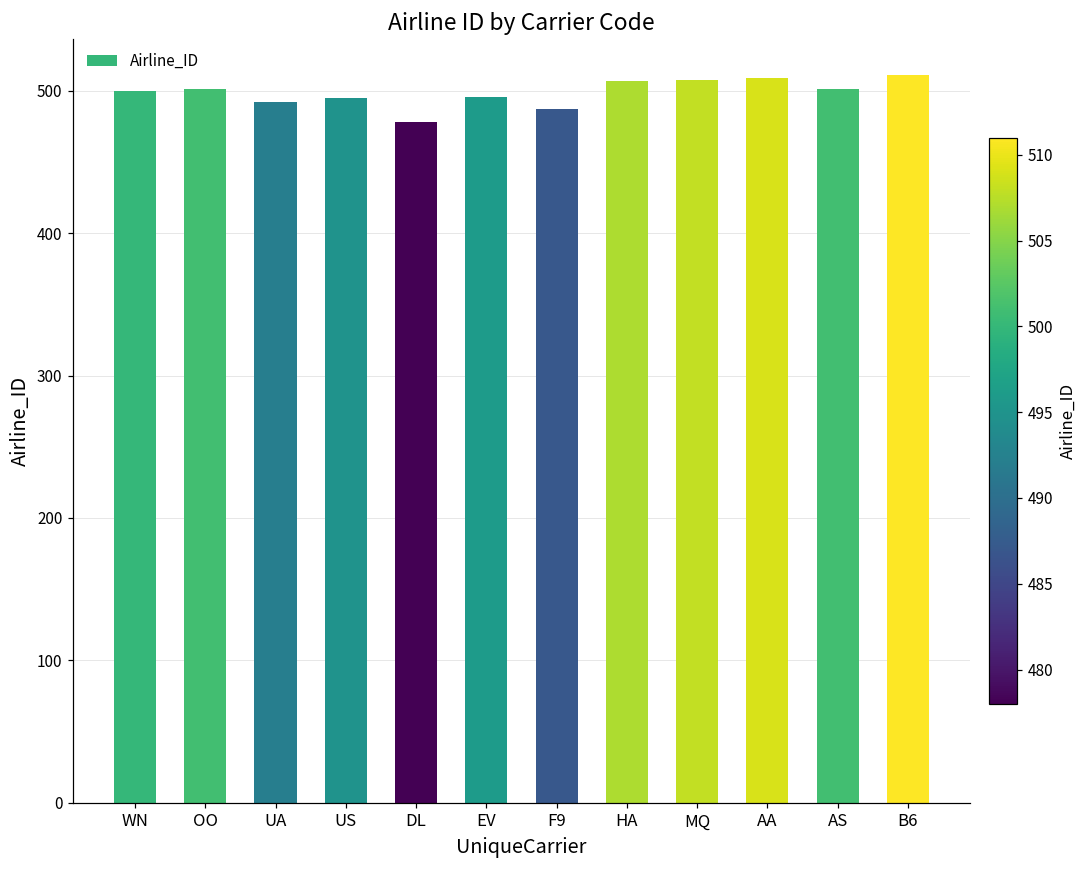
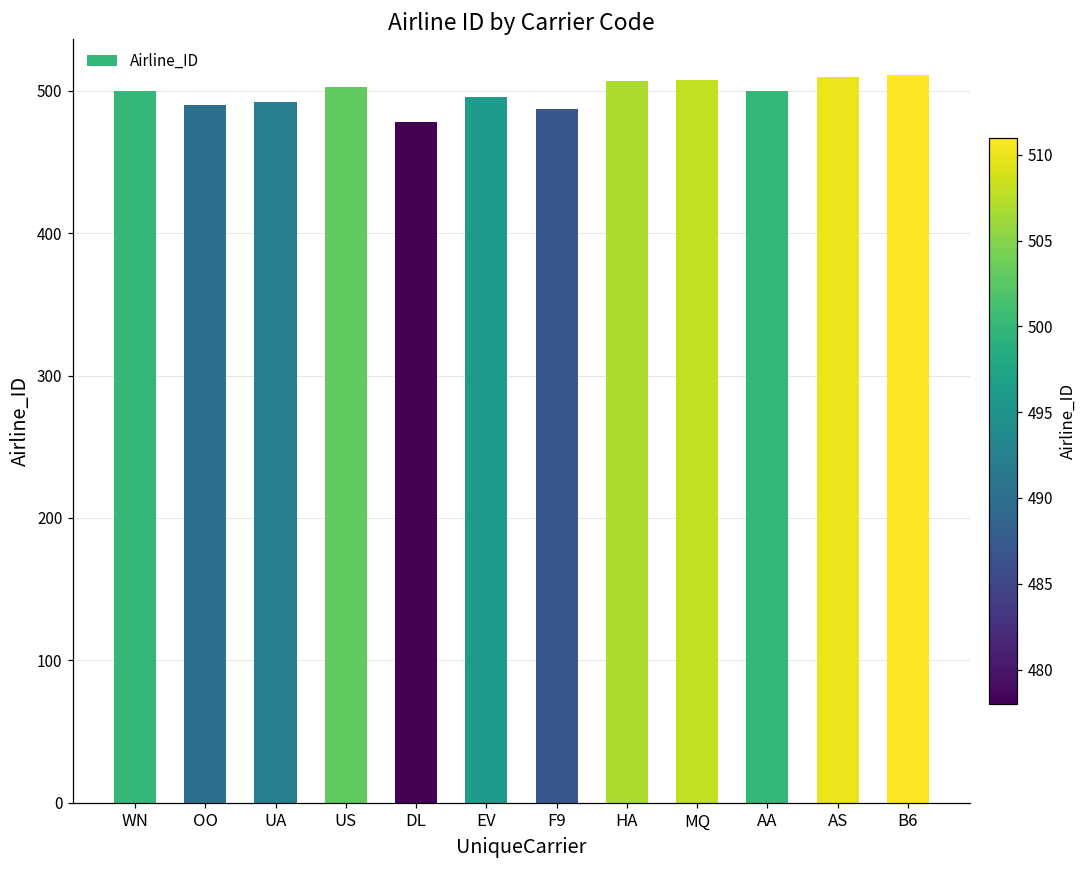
  {
    "WN": 500,
-   "OO": 501,
+   "OO": 490,
    "UA": 492,
-   "US": 495,
+   "US": 503,
    "DL": 478,
    "EV": 496,
    "F9": 487,
    "HA": 507,
    "MQ": 508,
-   "AA": 509,
-   "AS": 501,
+   "AA": 500,
+   "AS": 510,
    "B6": 511
  }
